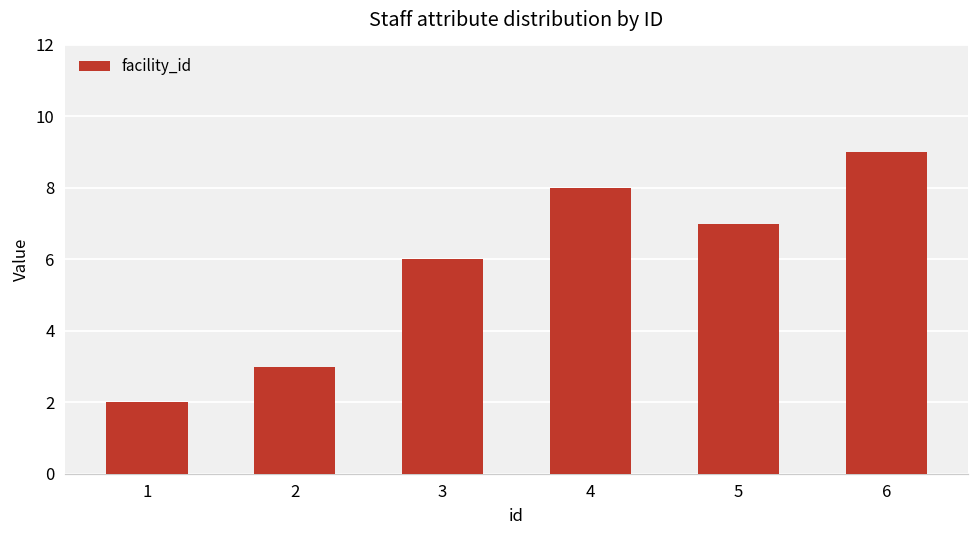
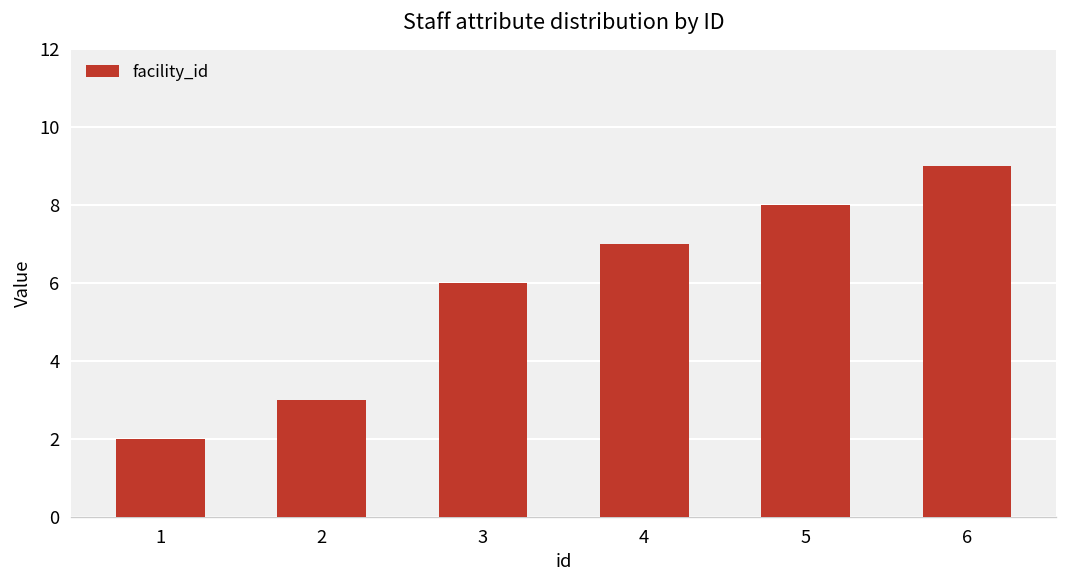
  {
    "1": 2,
    "2": 3,
    "3": 6,
-   "4": 8,
-   "5": 7,
+   "4": 7,
+   "5": 8,
    "6": 9
  }
